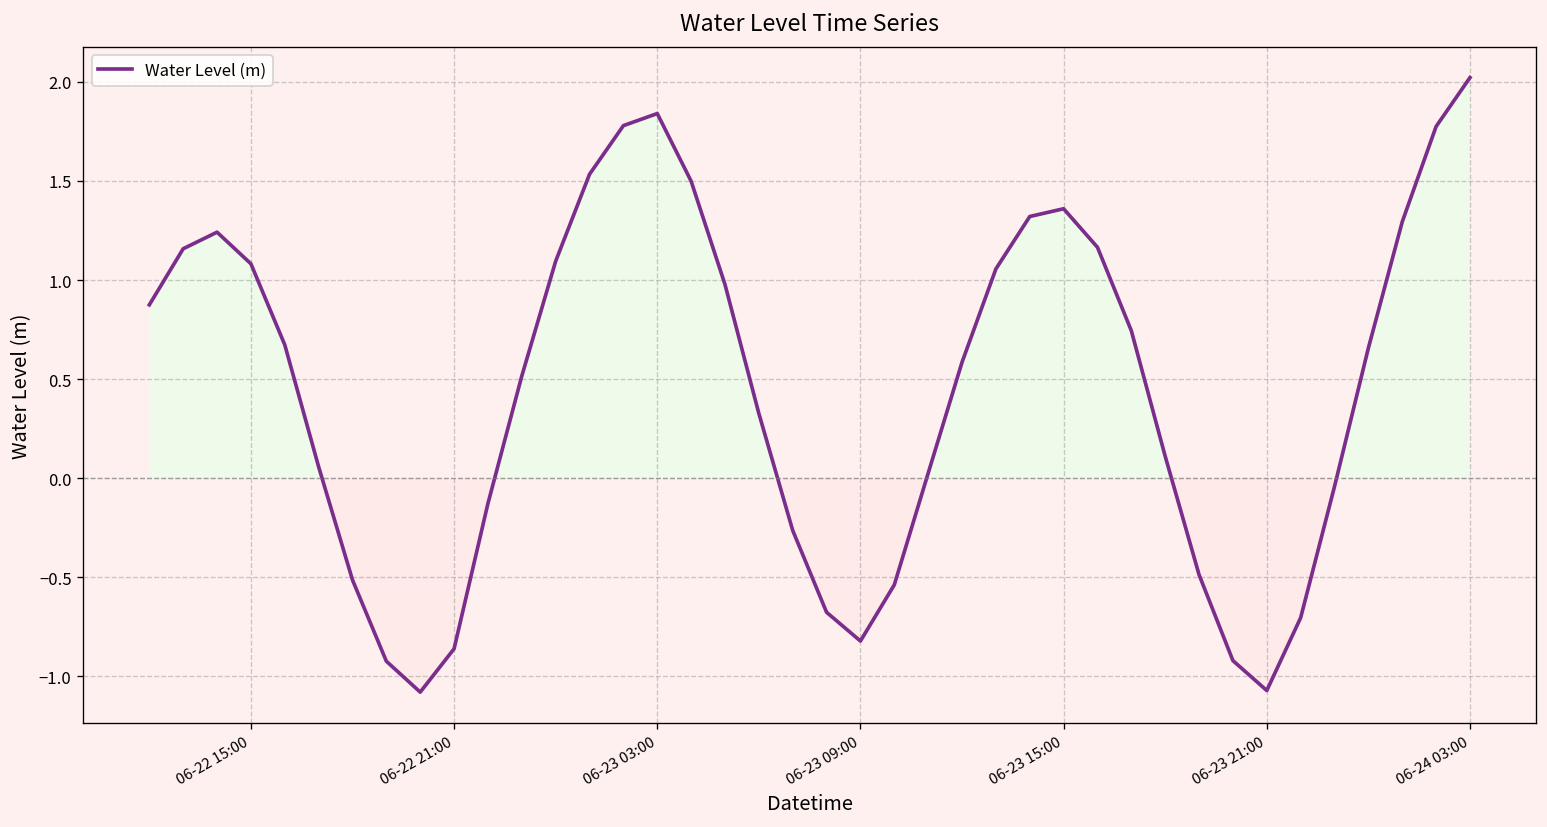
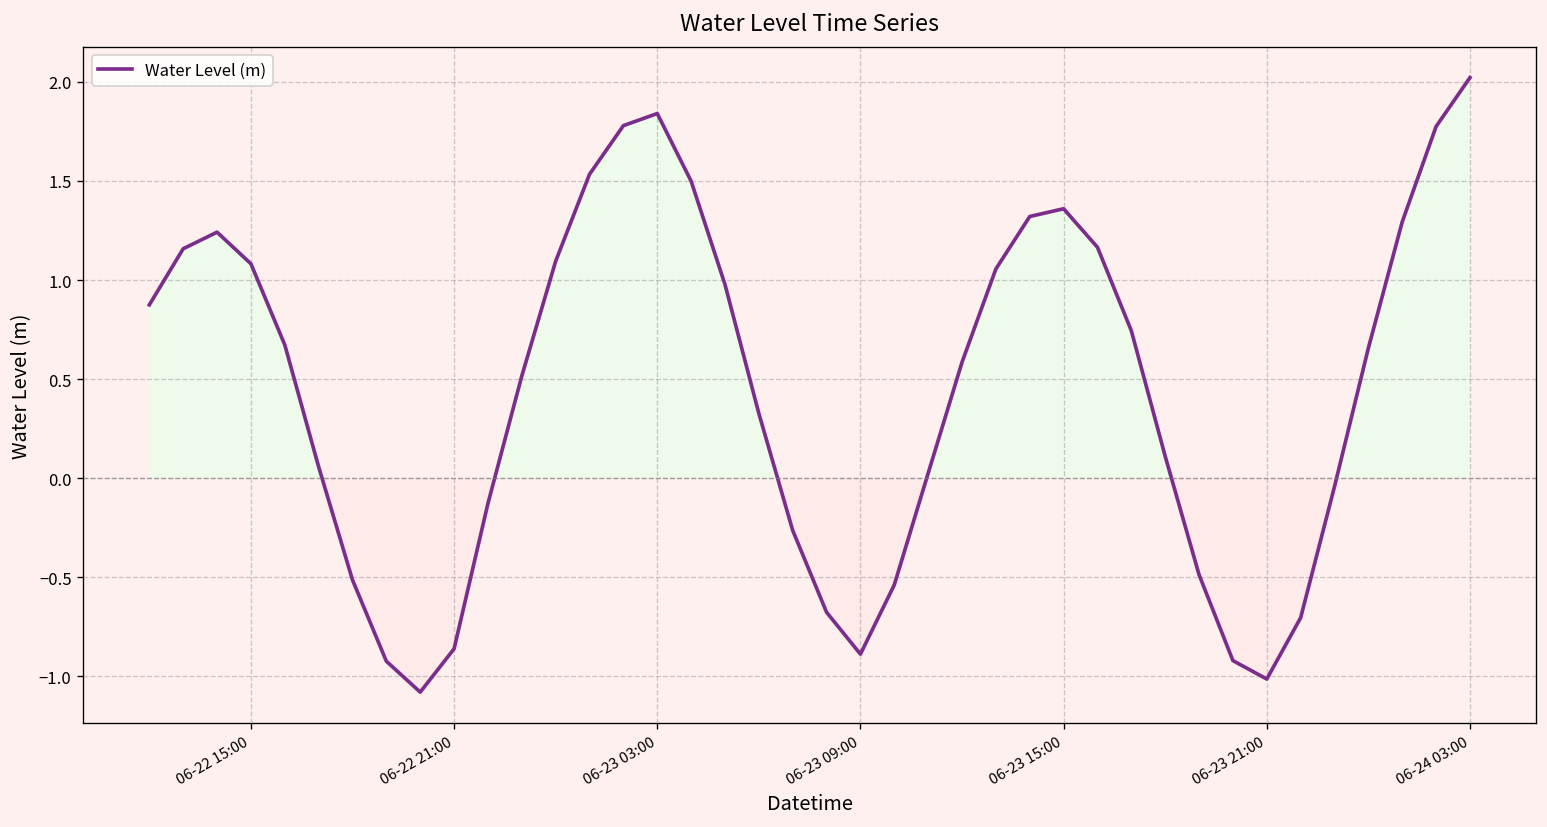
  {
    "06-22 15:00": 1.08,
    "06-22 21:00": -0.86,
    "06-23 03:00": 1.84,
-   "06-23 09:00": -0.82,
+   "06-23 09:00": -0.89,
    "06-23 15:00": 1.36,
-   "06-23 21:00": -1.07,
+   "06-23 21:00": -1.01,
    "06-24 03:00": 2.02
  }
